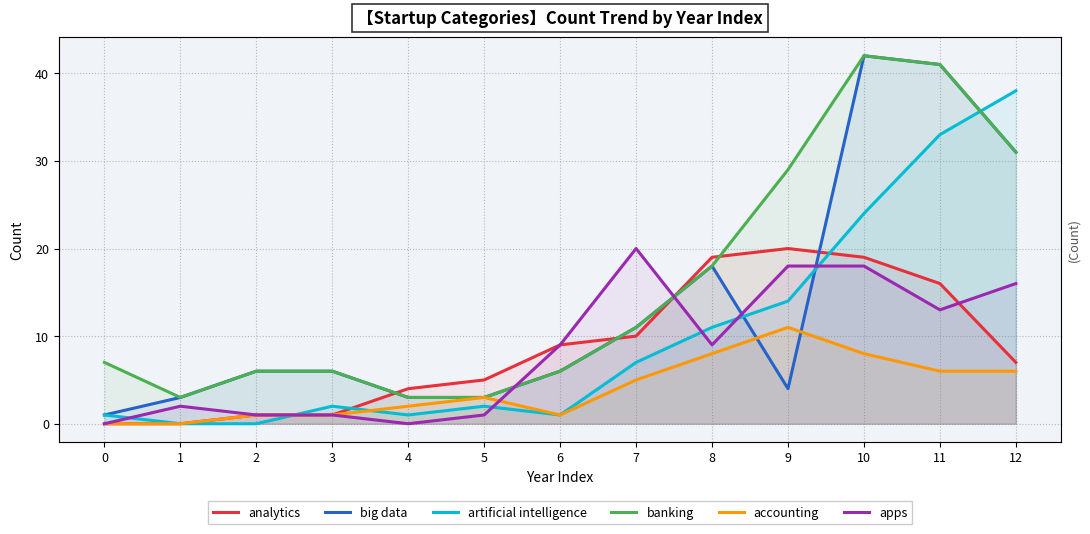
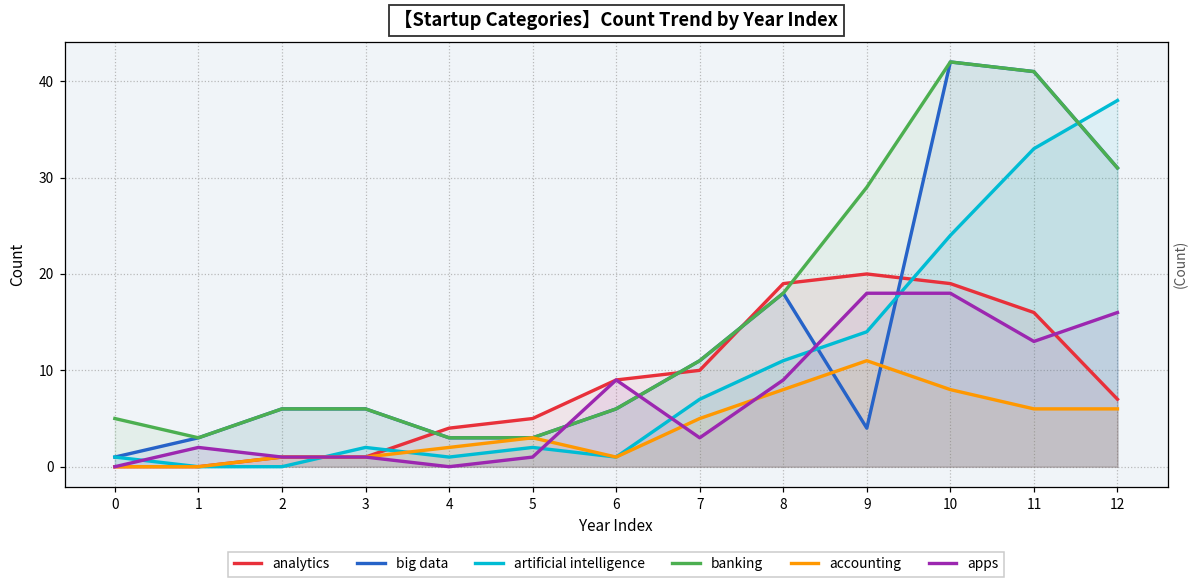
  {
    "analytics": {
      "4": 4,
      "5": 5,
      "7": 10,
      "8": 19,
      "9": 20,
      "10": 19,
      "11": 16,
      "12": 7
    },
    "big data": {
      "9": 4
    },
    "artificial intelligence": {
      "2": 0,
      "3": 2,
      "4": 1,
      "5": 2,
      "7": 7,
      "8": 11,
      "9": 14,
      "10": 24,
      "11": 33,
      "12": 38
    },
    "banking": {
-     "0": 7,
+     "0": 5,
      "9": 29
    },
    "accounting": {
      "4": 2,
      "7": 5,
      "8": 8,
      "9": 11,
      "10": 8,
      "11": 6,
      "12": 6
    },
    "apps": {
      "1": 2,
      "4": 0,
      "5": 1,
-     "7": 20,
+     "7": 3,
      "8": 9,
      "9": 18,
      "10": 18,
      "11": 13,
      "12": 16
    }
  }
